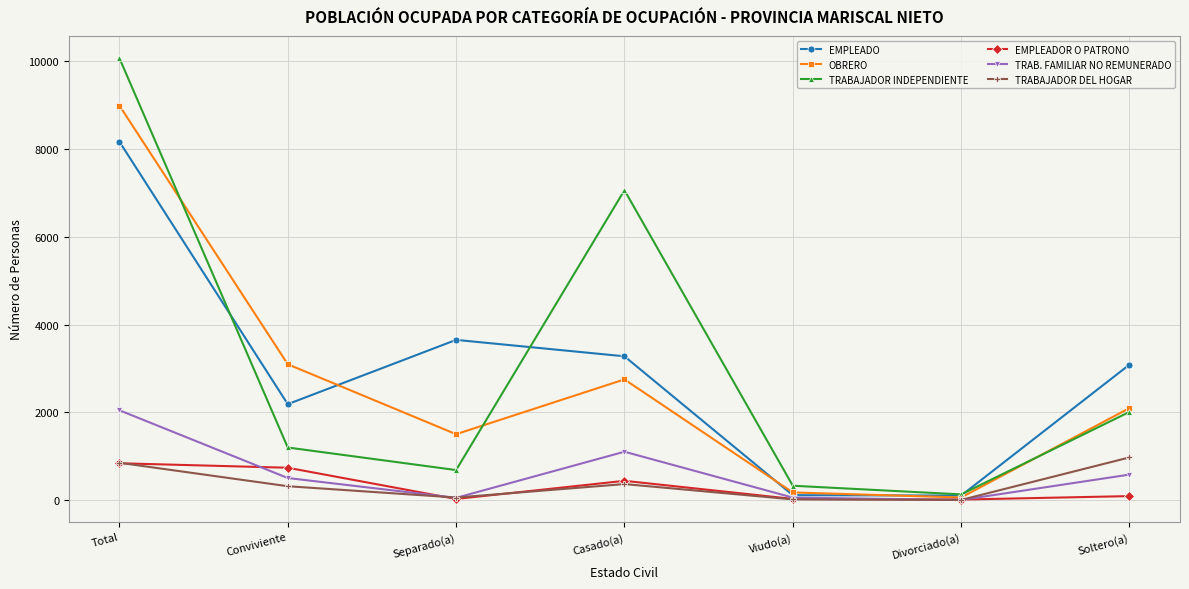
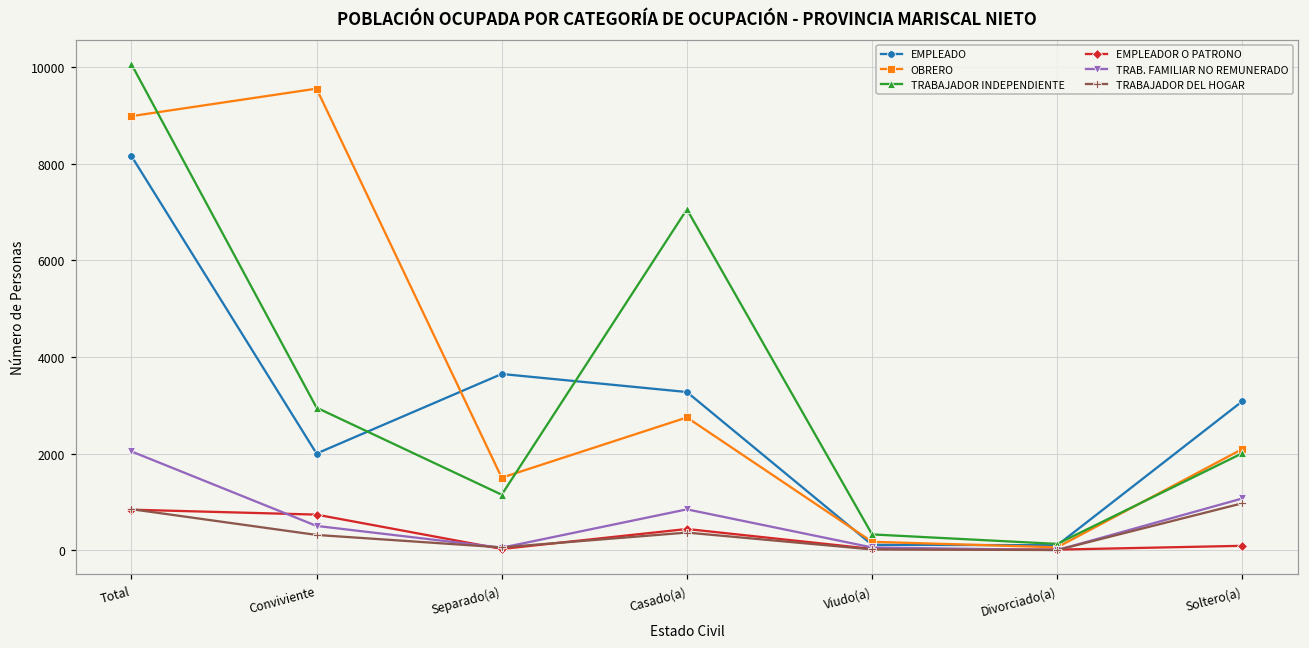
  {
    "EMPLEADO": {
      "Total": 8200,
-     "Conviviente": 2200,
+     "Conviviente": 2000,
      "Separado(a)": 3700,
      "Casado(a)": 3300,
      "Soltero(a)": 3100
    },
    "OBRERO": {
      "Total": 9000,
-     "Conviviente": 3100,
+     "Conviviente": 9600,
      "Separado(a)": 1500,
      "Casado(a)": 2800,
      "Viudo(a)": 200,
      "Soltero(a)": 2100
    },
    "TRABAJADOR INDEPENDIENTE": {
      "Total": 10100,
-     "Conviviente": 1200,
-     "Separado(a)": 700,
+     "Conviviente": 3000,
+     "Separado(a)": 1200,
      "Casado(a)": 7100,
      "Viudo(a)": 300,
      "Soltero(a)": 2000
    },
    "EMPLEADOR O PATRONO": {
      "Conviviente": 700,
      "Casado(a)": 400,
      "Soltero(a)": 100
    },
    "TRAB. FAMILIAR NO REMUNERADO": {
      "Total": 2000,
      "Conviviente": 500,
-     "Casado(a)": 1100,
-     "Soltero(a)": 600
+     "Casado(a)": 800,
+     "Soltero(a)": 1100
    },
    "TRABAJADOR DEL HOGAR": {
      "Conviviente": 300,
      "Casado(a)": 400,
      "Soltero(a)": 1000
    }
  }
